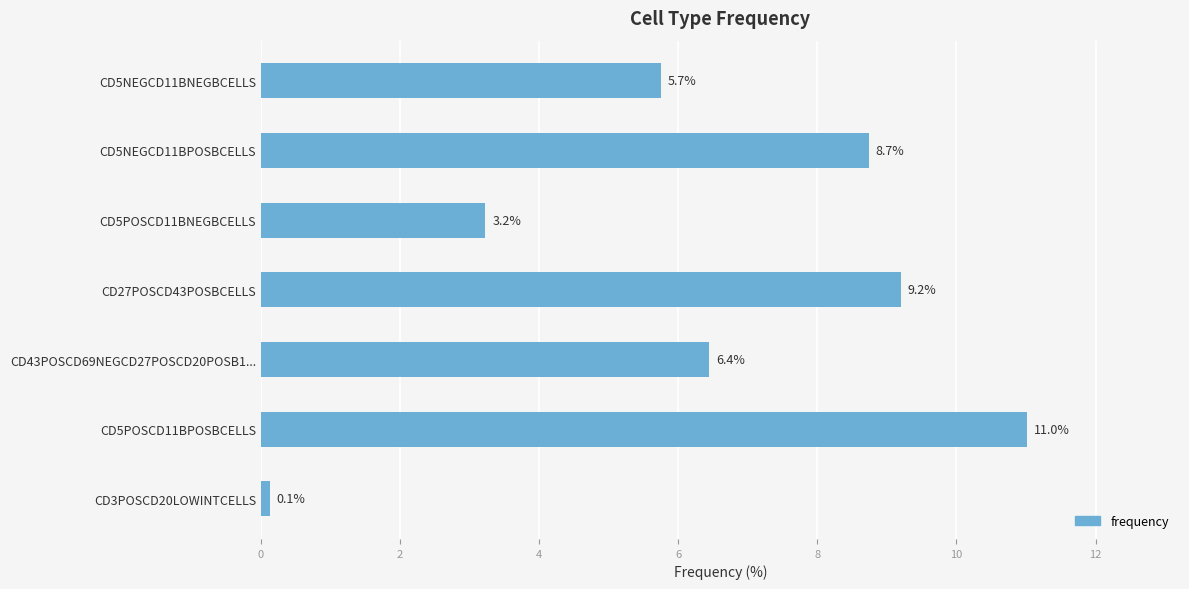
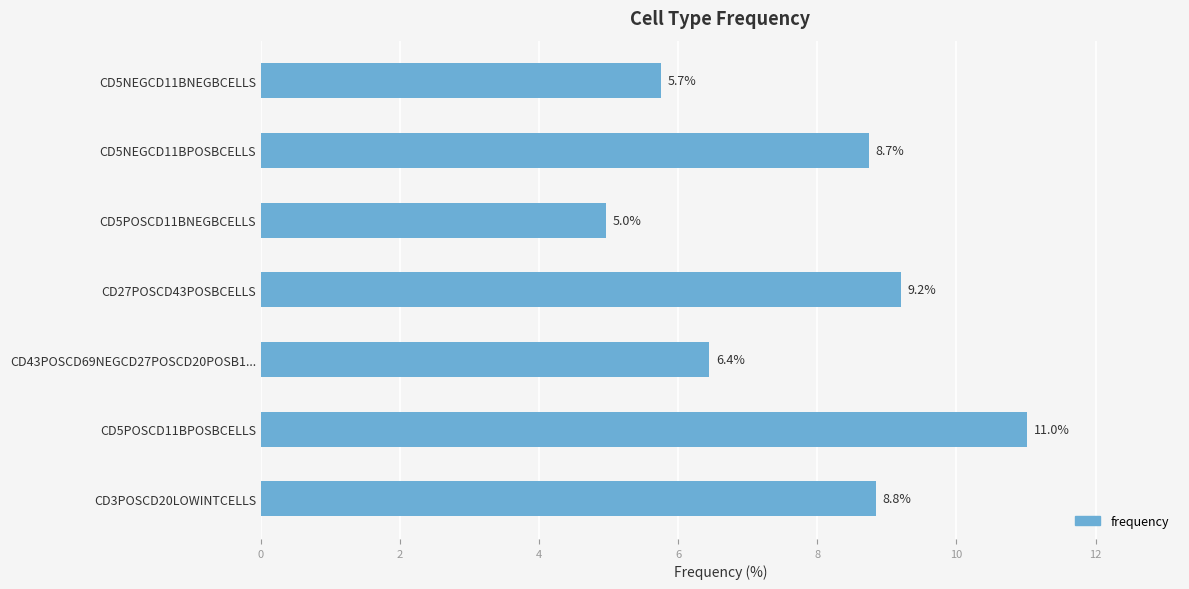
  {
    "CD5NEGCD11BNEGBCELLS": "5.7%",
    "CD5NEGCD11BPOSBCELLS": "8.7%",
-   "CD5POSCD11BNEGBCELLS": "3.2%",
+   "CD5POSCD11BNEGBCELLS": "5.0%",
    "CD27POSCD43POSBCELLS": "9.2%",
    "CD43POSCD69NEGCD27POSCD20POSB1...": "6.4%",
    "CD5POSCD11BPOSBCELLS": "11.0%",
-   "CD3POSCD20LOWINTCELLS": "0.1%"
+   "CD3POSCD20LOWINTCELLS": "8.8%"
  }
